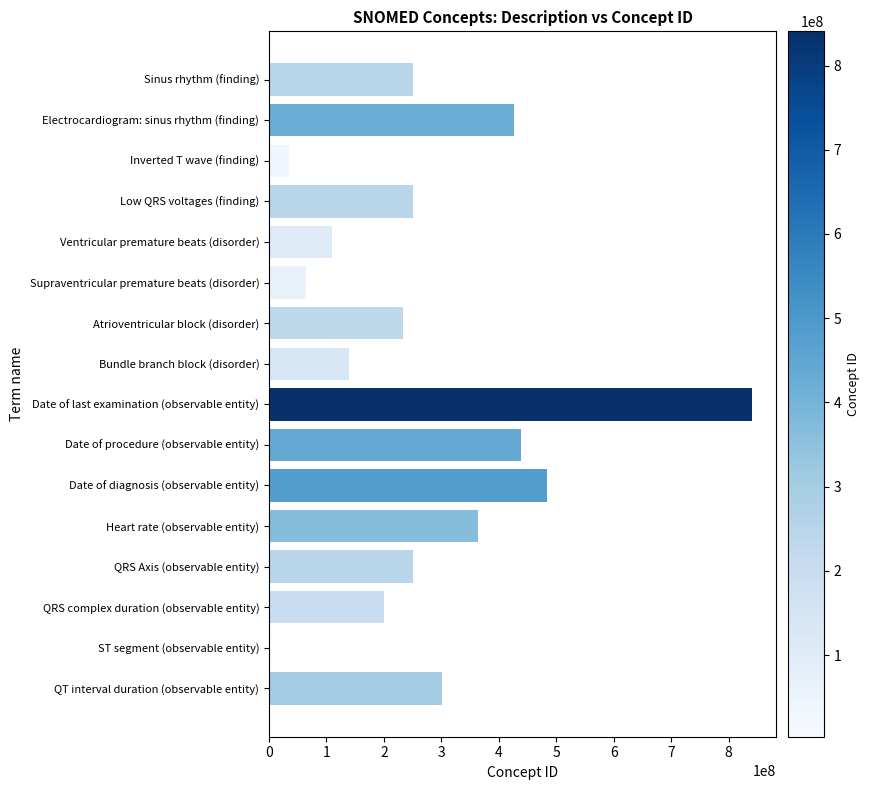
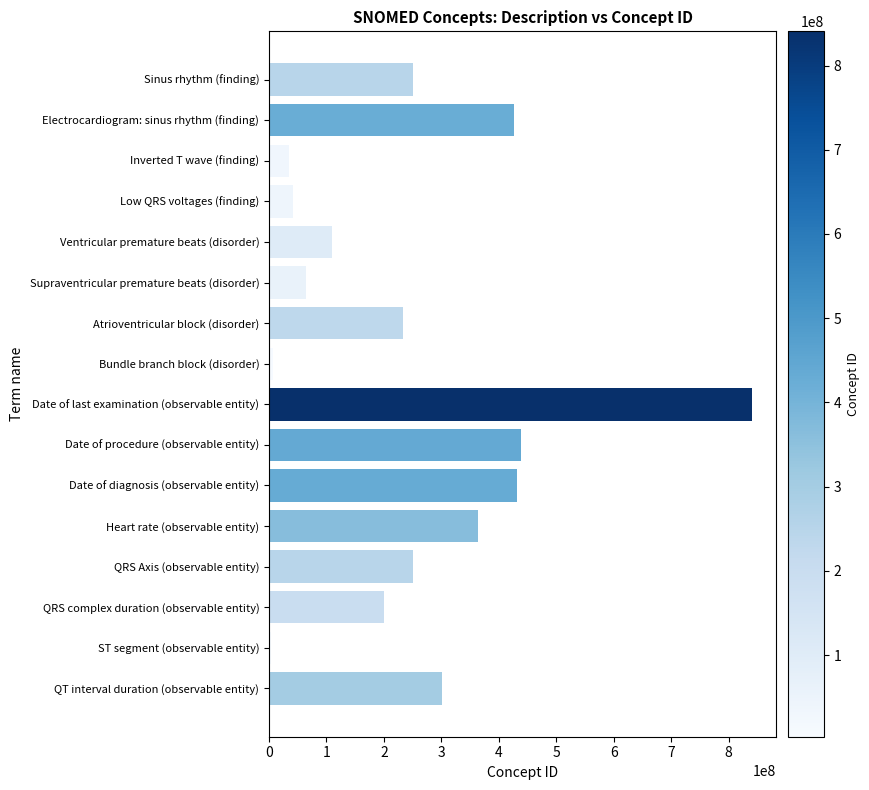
  {
    "Sinus rhythm (finding)": 250000000,
    "Electrocardiogram: sinus rhythm (finding)": 430000000,
    "Inverted T wave (finding)": 30000000,
-   "Low QRS voltages (finding)": 250000000,
+   "Low QRS voltages (finding)": 40000000,
    "Ventricular premature beats (disorder)": 110000000,
    "Supraventricular premature beats (disorder)": 60000000,
    "Atrioventricular block (disorder)": 230000000,
-   "Bundle branch block (disorder)": 140000000,
+   "Bundle branch block (disorder)": 10000000,
    "Date of last examination (observable entity)": 840000000,
    "Date of procedure (observable entity)": 440000000,
-   "Date of diagnosis (observable entity)": 480000000,
+   "Date of diagnosis (observable entity)": 430000000,
    "Heart rate (observable entity)": 360000000,
    "QRS Axis (observable entity)": 250000000,
    "QRS complex duration (observable entity)": 200000000,
    "QT interval duration (observable entity)": 300000000
  }
